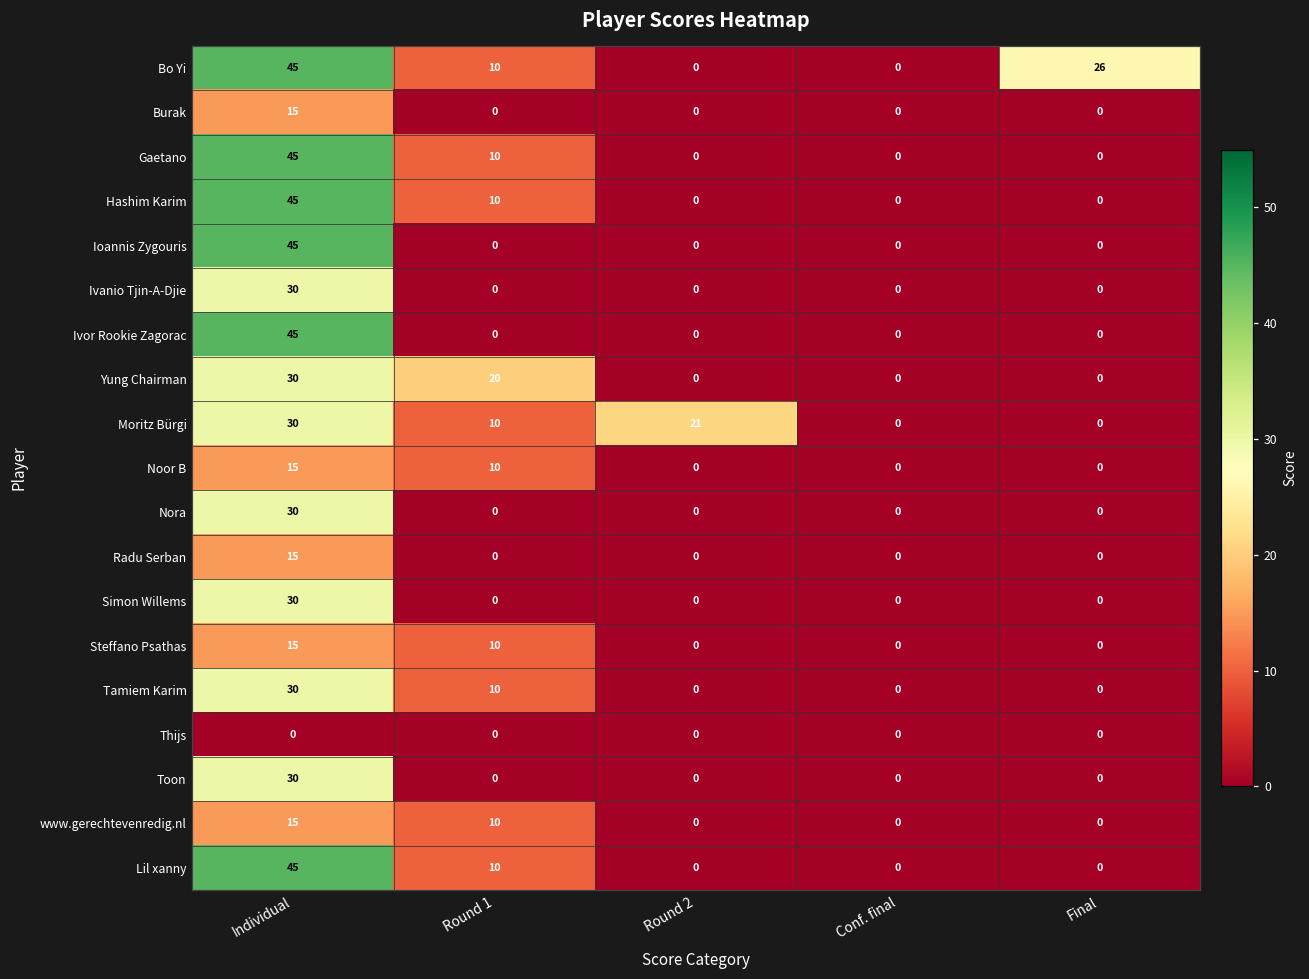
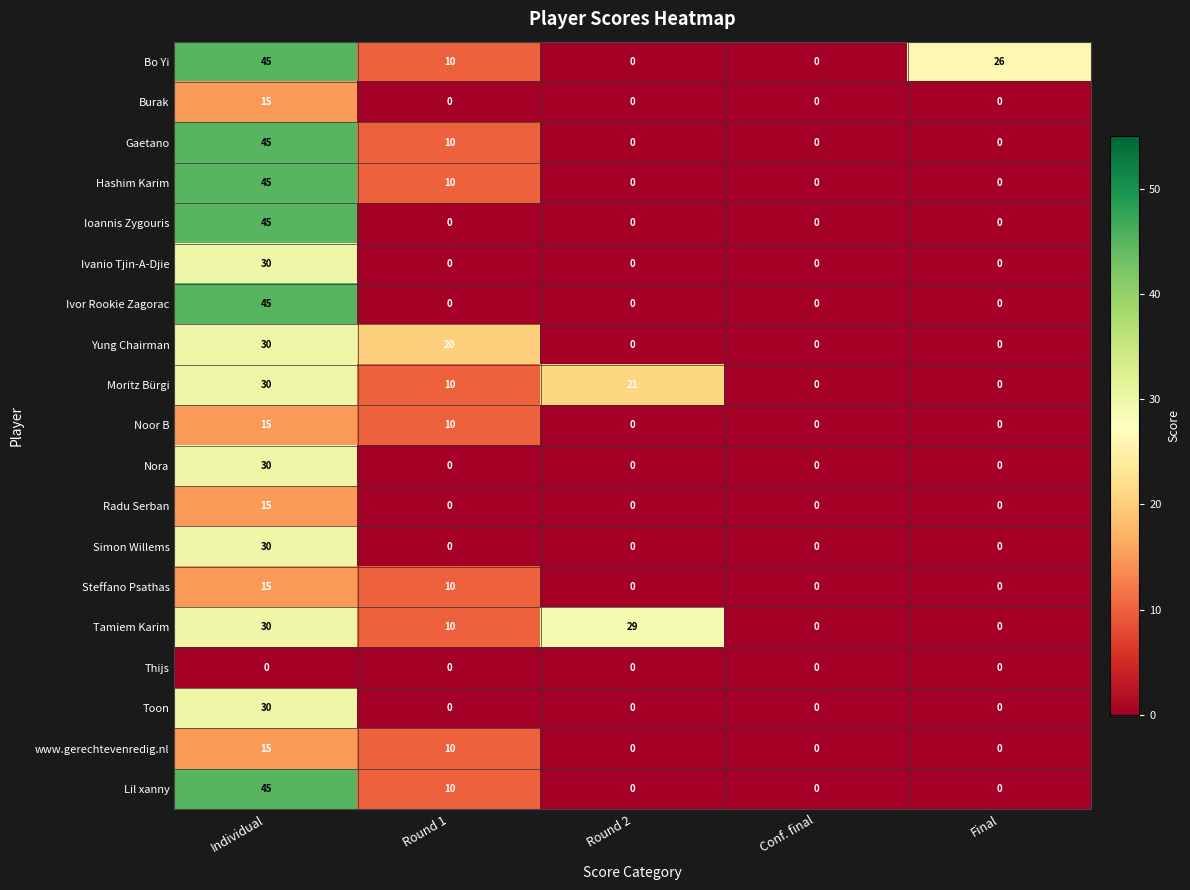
  {
    "Bo Yi": {
      "Individual": 45,
      "Round 1": 10,
      "Round 2": 0,
      "Conf. final": 0,
      "Final": 26
    },
    "Burak": {
      "Individual": 15,
      "Round 1": 0,
      "Round 2": 0,
      "Conf. final": 0,
      "Final": 0
    },
    "Gaetano": {
      "Individual": 45,
      "Round 1": 10,
      "Round 2": 0,
      "Conf. final": 0,
      "Final": 0
    },
    "Hashim Karim": {
      "Individual": 45,
      "Round 1": 10,
      "Round 2": 0,
      "Conf. final": 0,
      "Final": 0
    },
    "Ioannis Zygouris": {
      "Individual": 45,
      "Round 1": 0,
      "Round 2": 0,
      "Conf. final": 0,
      "Final": 0
    },
    "Ivanio Tjin-A-Djie": {
      "Individual": 30,
      "Round 1": 0,
      "Round 2": 0,
      "Conf. final": 0,
      "Final": 0
    },
    "Ivor Rookie Zagorac": {
      "Individual": 45,
      "Round 1": 0,
      "Round 2": 0,
      "Conf. final": 0,
      "Final": 0
    },
    "Yung Chairman": {
      "Individual": 30,
      "Round 1": 20,
      "Round 2": 0,
      "Conf. final": 0,
      "Final": 0
    },
    "Moritz Bürgi": {
      "Individual": 30,
      "Round 1": 10,
      "Round 2": 21,
      "Conf. final": 0,
      "Final": 0
    },
    "Noor B": {
      "Individual": 15,
      "Round 1": 10,
      "Round 2": 0,
      "Conf. final": 0,
      "Final": 0
    },
    "Nora": {
      "Individual": 30,
      "Round 1": 0,
      "Round 2": 0,
      "Conf. final": 0,
      "Final": 0
    },
    "Radu Serban": {
      "Individual": 15,
      "Round 1": 0,
      "Round 2": 0,
      "Conf. final": 0,
      "Final": 0
    },
    "Simon Willems": {
      "Individual": 30,
      "Round 1": 0,
      "Round 2": 0,
      "Conf. final": 0,
      "Final": 0
    },
    "Steffano Psathas": {
      "Individual": 15,
      "Round 1": 10,
      "Round 2": 0,
      "Conf. final": 0,
      "Final": 0
    },
    "Tamiem Karim": {
      "Individual": 30,
      "Round 1": 10,
-     "Round 2": 0,
+     "Round 2": 29,
      "Conf. final": 0,
      "Final": 0
    },
    "Thijs": {
      "Individual": 0,
      "Round 1": 0,
      "Round 2": 0,
      "Conf. final": 0,
      "Final": 0
    },
    "Toon": {
      "Individual": 30,
      "Round 1": 0,
      "Round 2": 0,
      "Conf. final": 0,
      "Final": 0
    },
    "www.gerechtevenredig.nl": {
      "Individual": 15,
      "Round 1": 10,
      "Round 2": 0,
      "Conf. final": 0,
      "Final": 0
    },
    "Lil xanny": {
      "Individual": 45,
      "Round 1": 10,
      "Round 2": 0,
      "Conf. final": 0,
      "Final": 0
    }
  }
